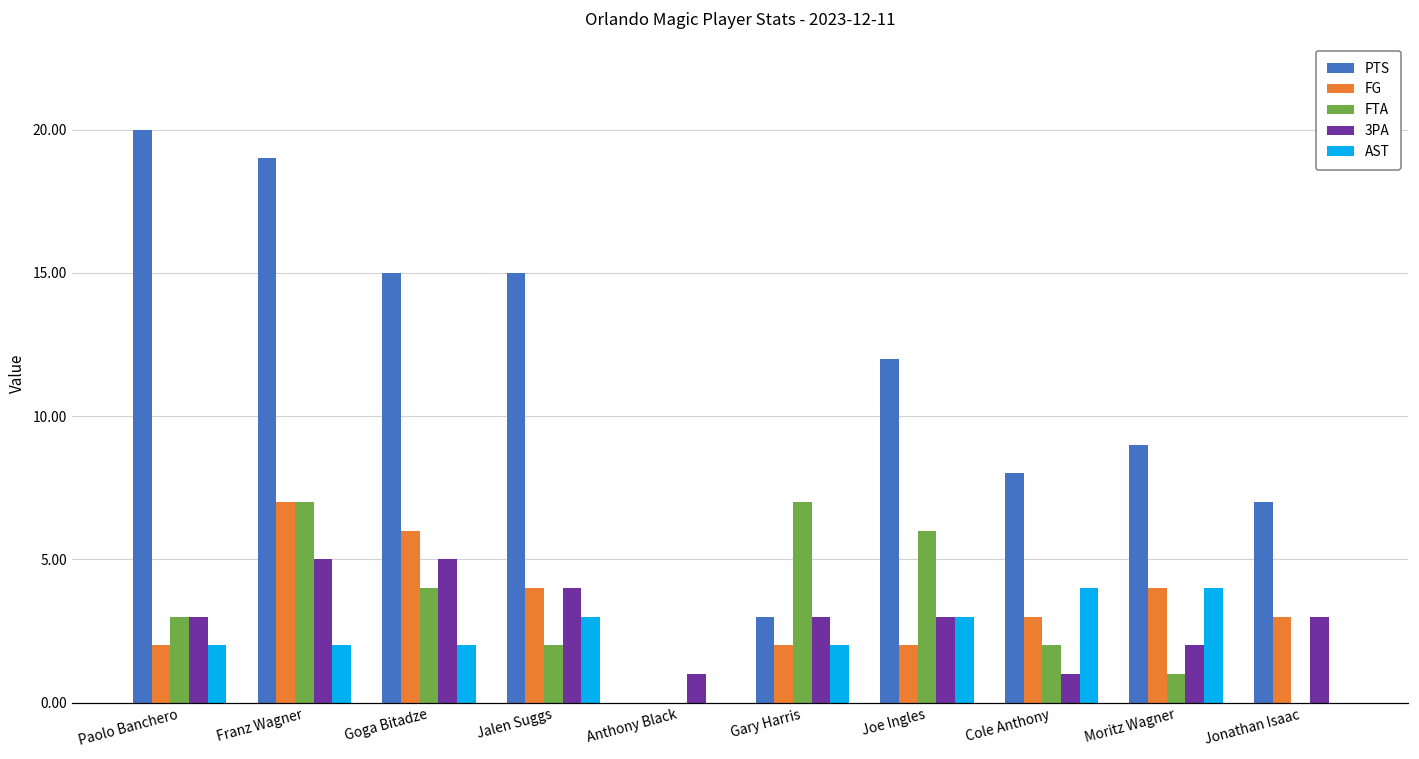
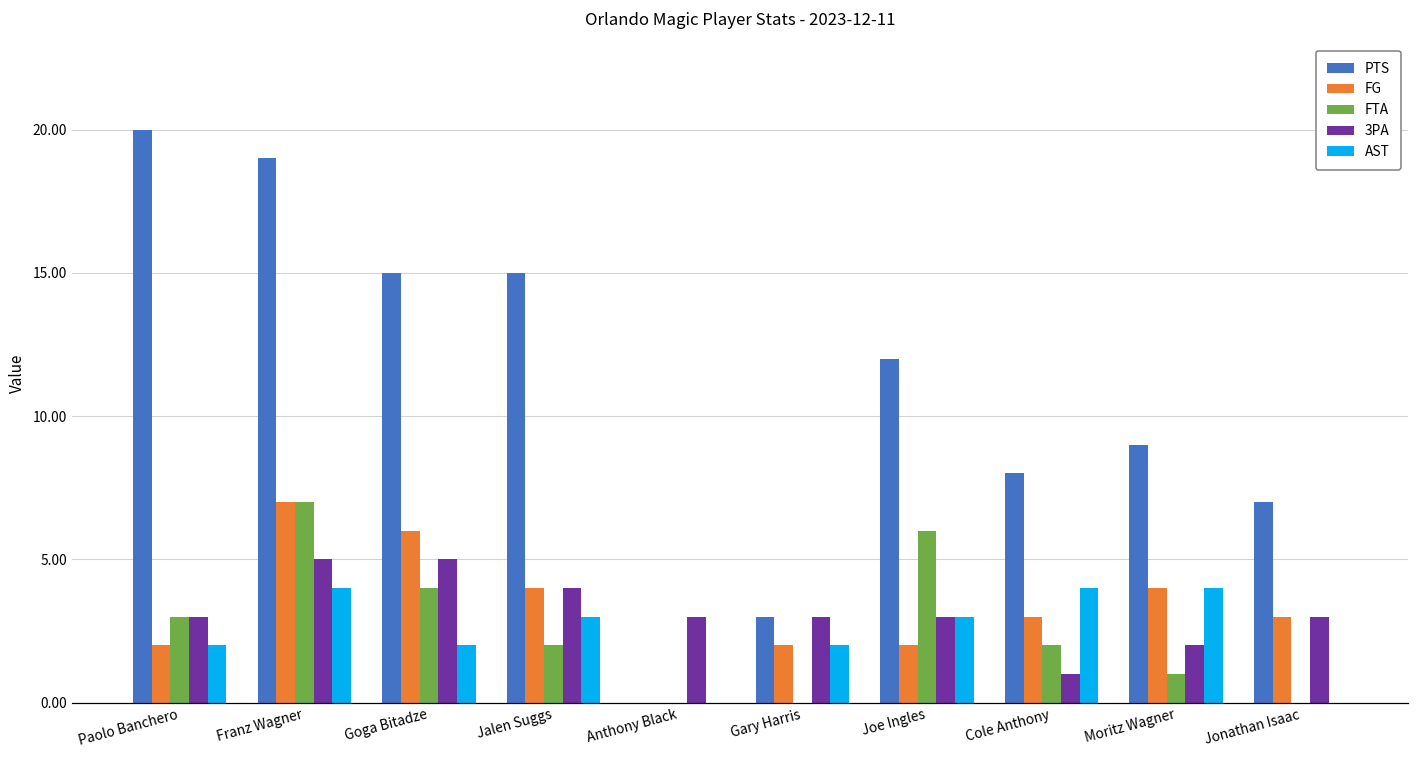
  {
    "PTS": {
      "Paolo Banchero": 20,
      "Franz Wagner": 19,
      "Goga Bitadze": 15,
      "Jalen Suggs": 15,
      "Anthony Black": 0,
      "Gary Harris": 3,
      "Joe Ingles": 12,
      "Cole Anthony": 8,
      "Moritz Wagner": 9,
      "Jonathan Isaac": 7
    },
    "FG": {
      "Paolo Banchero": 2,
      "Franz Wagner": 7,
      "Goga Bitadze": 6,
      "Jalen Suggs": 4,
      "Anthony Black": 0,
      "Gary Harris": 2,
      "Joe Ingles": 2,
      "Cole Anthony": 3,
      "Moritz Wagner": 4,
      "Jonathan Isaac": 3
    },
    "FTA": {
      "Paolo Banchero": 3,
      "Franz Wagner": 7,
      "Goga Bitadze": 4,
      "Jalen Suggs": 2,
      "Anthony Black": 0,
-     "Gary Harris": 7,
+     "Gary Harris": 0,
      "Joe Ingles": 6,
      "Cole Anthony": 2,
      "Moritz Wagner": 1,
      "Jonathan Isaac": 0
    },
    "3PA": {
      "Paolo Banchero": 3,
      "Franz Wagner": 5,
      "Goga Bitadze": 5,
      "Jalen Suggs": 4,
-     "Anthony Black": 1,
+     "Anthony Black": 3,
      "Gary Harris": 3,
      "Joe Ingles": 3,
      "Cole Anthony": 1,
      "Moritz Wagner": 2,
      "Jonathan Isaac": 3
    },
    "AST": {
      "Paolo Banchero": 2,
-     "Franz Wagner": 2,
+     "Franz Wagner": 4,
      "Goga Bitadze": 2,
      "Jalen Suggs": 3,
      "Anthony Black": 0,
      "Gary Harris": 2,
      "Joe Ingles": 3,
      "Cole Anthony": 4,
      "Moritz Wagner": 4,
      "Jonathan Isaac": 0
    }
  }
